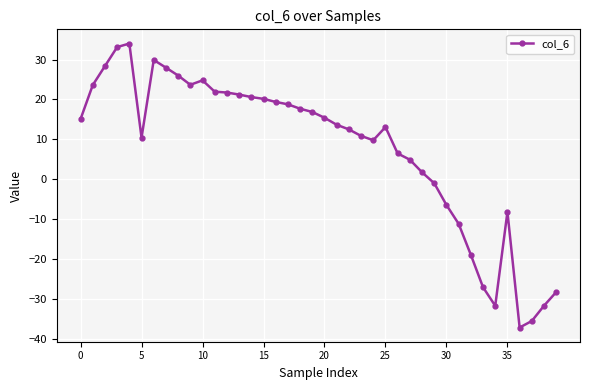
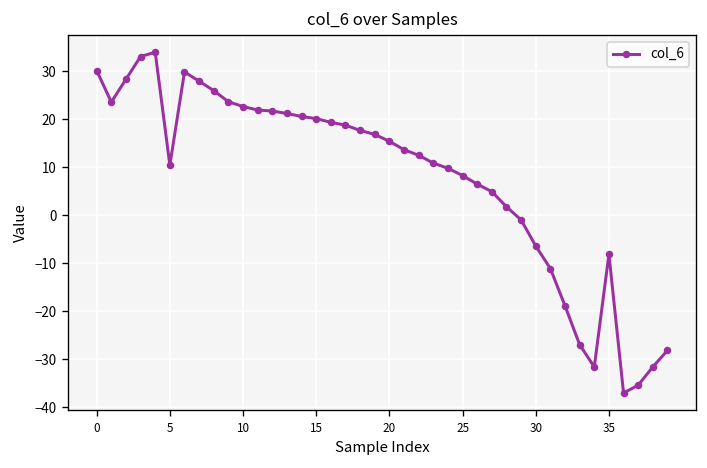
  {
-   "0": 15,
+   "0": 30,
    "5": 10,
-   "10": 25,
+   "10": 23,
    "15": 20,
    "20": 15,
-   "25": 13,
+   "25": 8,
    "30": -6,
    "35": -8
  }
